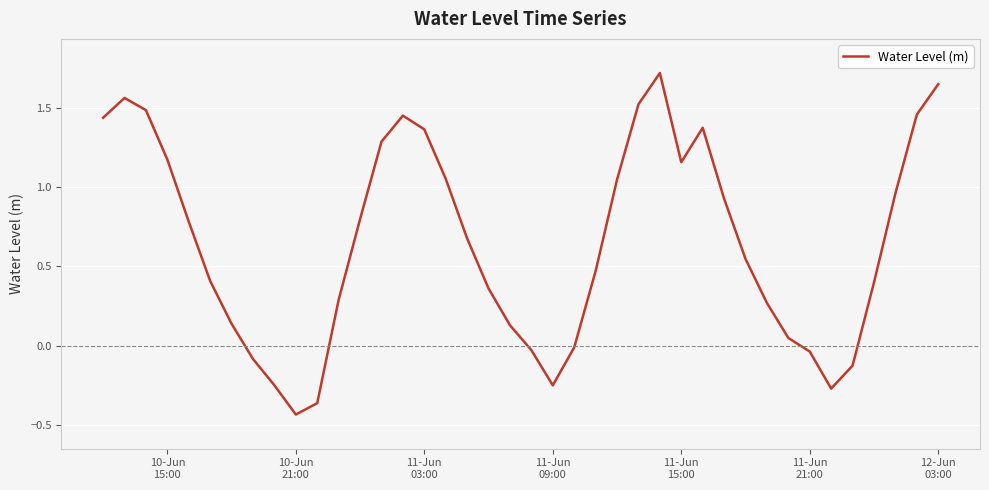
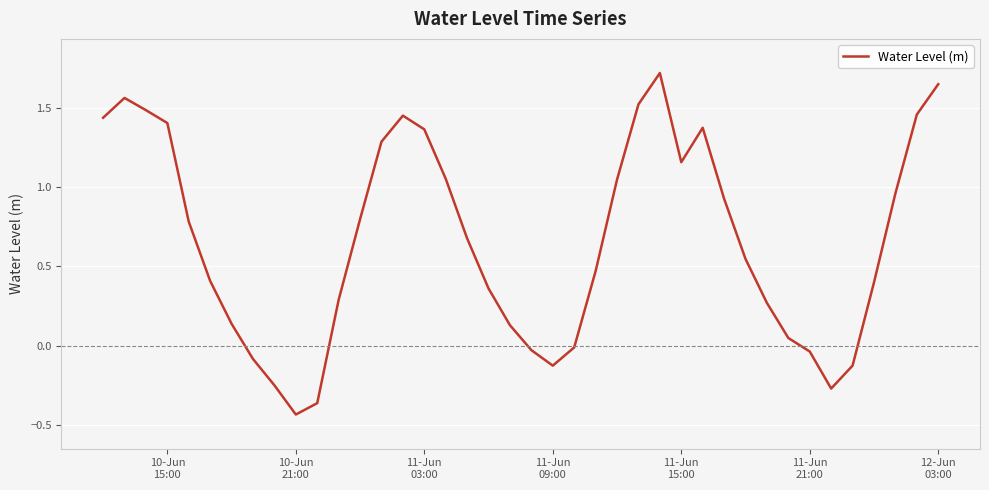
  {
-   "10-Jun 15:00": 1.17,
+   "10-Jun 15:00": 1.40,
    "10-Jun 21:00": -0.44,
    "11-Jun 03:00": 1.36,
-   "11-Jun 09:00": -0.25,
+   "11-Jun 09:00": -0.13,
    "11-Jun 15:00": 1.16,
    "11-Jun 21:00": -0.04,
    "12-Jun 03:00": 1.65
  }
